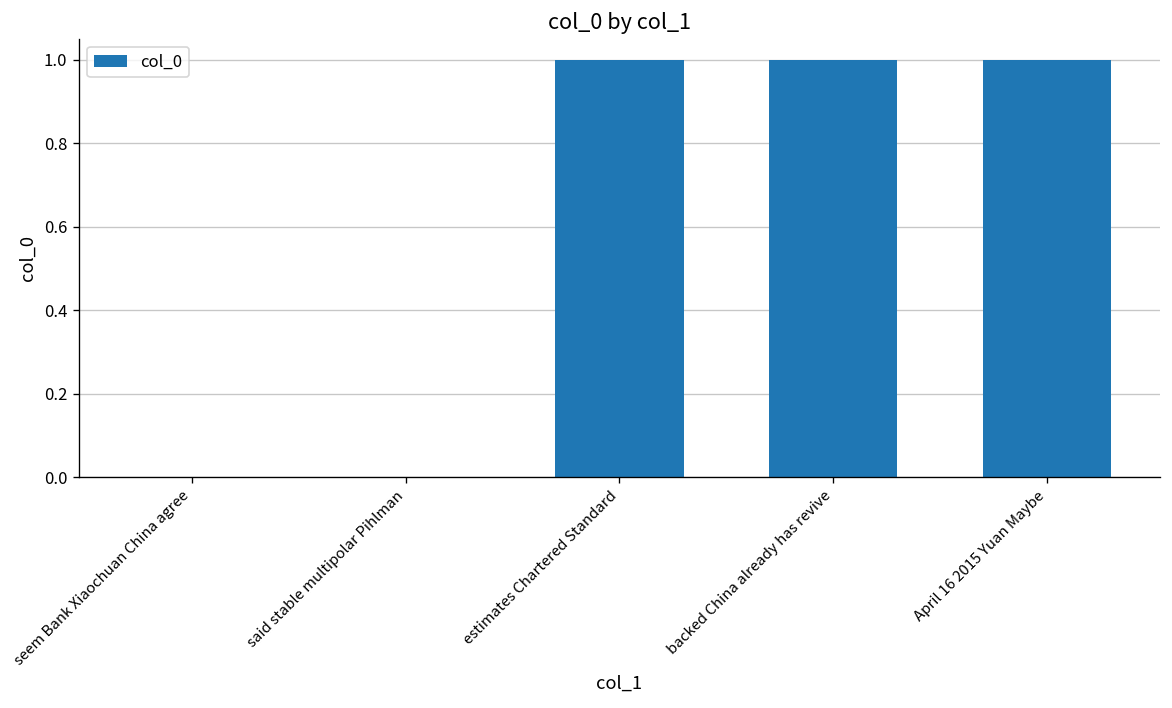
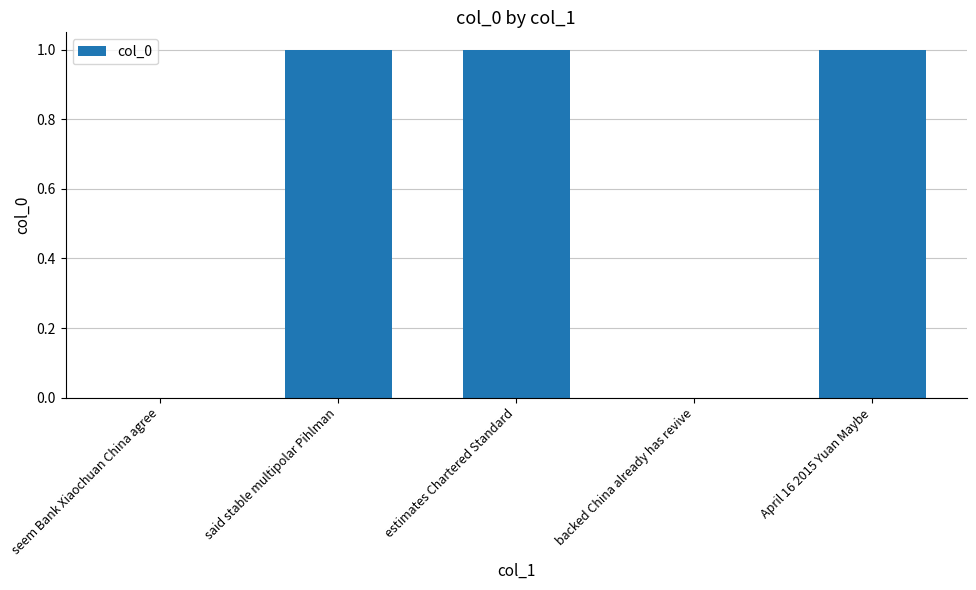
  {
    "seem Bank Xiaochuan China agree": 0,
-   "said stable multipolar Pihlman": 0,
+   "said stable multipolar Pihlman": 1,
    "estimates Chartered Standard": 1,
-   "backed China already has revive": 1,
+   "backed China already has revive": 0,
    "April 16 2015 Yuan Maybe": 1
  }
